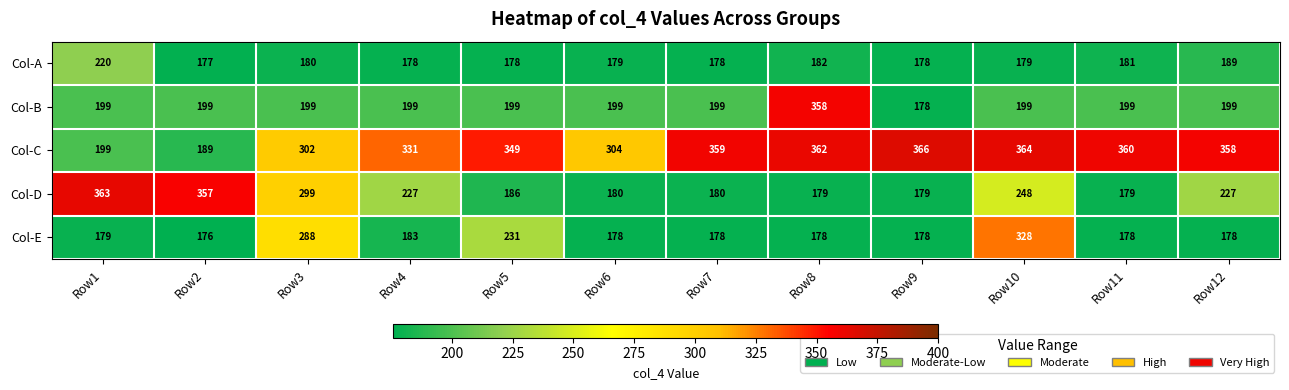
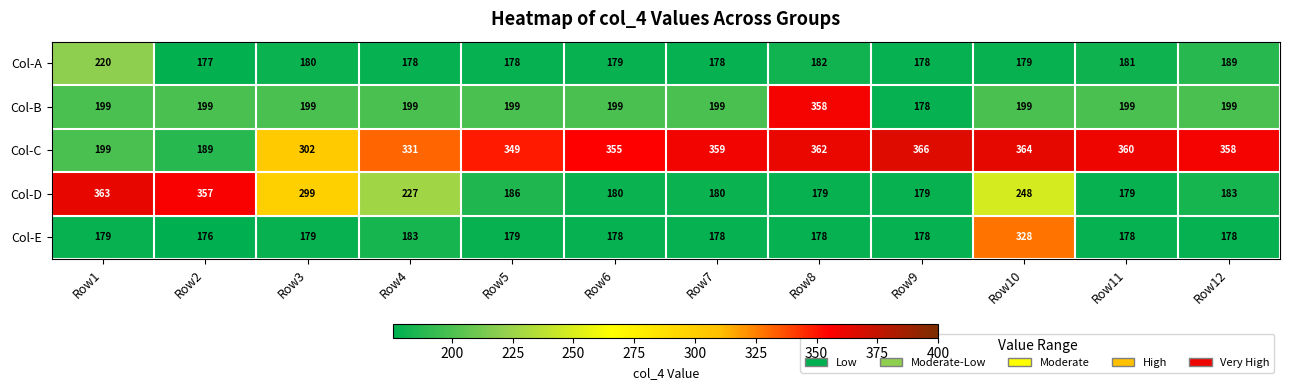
  {
    "Col-A": {
      "Row1": 220,
      "Row2": 177,
      "Row3": 180,
      "Row4": 178,
      "Row5": 178,
      "Row6": 179,
      "Row7": 178,
      "Row8": 182,
      "Row9": 178,
      "Row10": 179,
      "Row11": 181,
      "Row12": 189
    },
    "Col-B": {
      "Row1": 199,
      "Row2": 199,
      "Row3": 199,
      "Row4": 199,
      "Row5": 199,
      "Row6": 199,
      "Row7": 199,
      "Row8": 358,
      "Row9": 178,
      "Row10": 199,
      "Row11": 199,
      "Row12": 199
    },
    "Col-C": {
      "Row1": 199,
      "Row2": 189,
      "Row3": 302,
      "Row4": 331,
      "Row5": 349,
-     "Row6": 304,
+     "Row6": 355,
      "Row7": 359,
      "Row8": 362,
      "Row9": 366,
      "Row10": 364,
      "Row11": 360,
      "Row12": 358
    },
    "Col-D": {
      "Row1": 363,
      "Row2": 357,
      "Row3": 299,
      "Row4": 227,
      "Row5": 186,
      "Row6": 180,
      "Row7": 180,
      "Row8": 179,
      "Row9": 179,
      "Row10": 248,
      "Row11": 179,
-     "Row12": 227
+     "Row12": 183
    },
    "Col-E": {
      "Row1": 179,
      "Row2": 176,
-     "Row3": 288,
+     "Row3": 179,
      "Row4": 183,
-     "Row5": 231,
+     "Row5": 179,
      "Row6": 178,
      "Row7": 178,
      "Row8": 178,
      "Row9": 178,
      "Row10": 328,
      "Row11": 178,
      "Row12": 178
    }
  }
